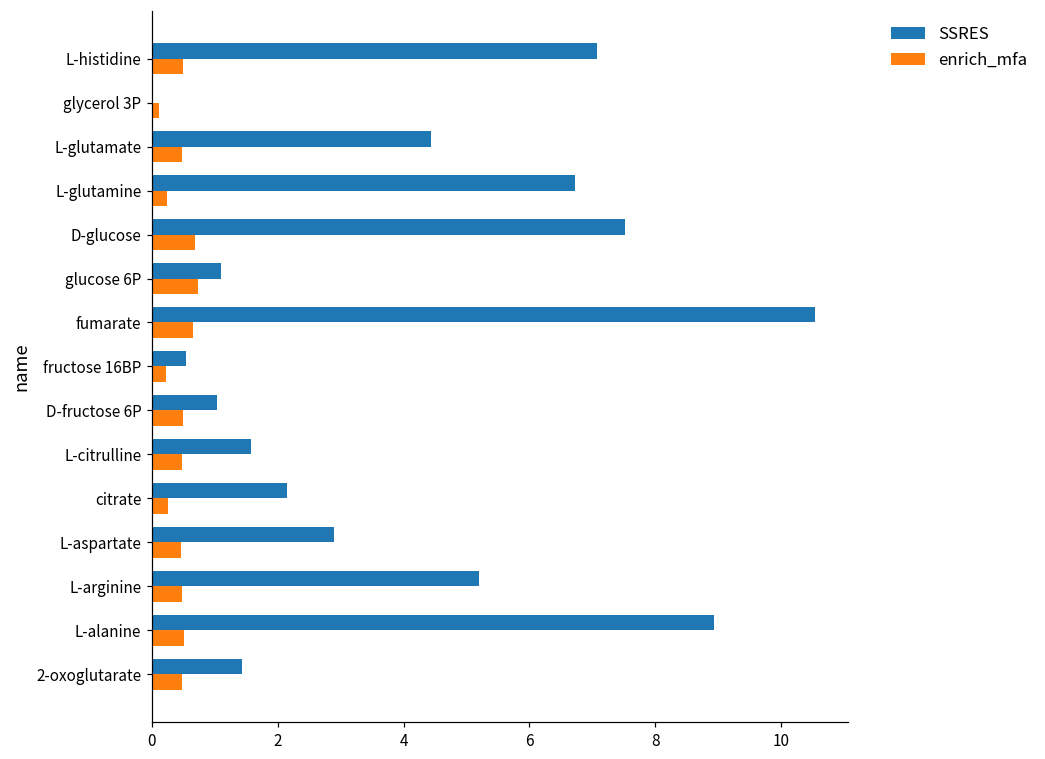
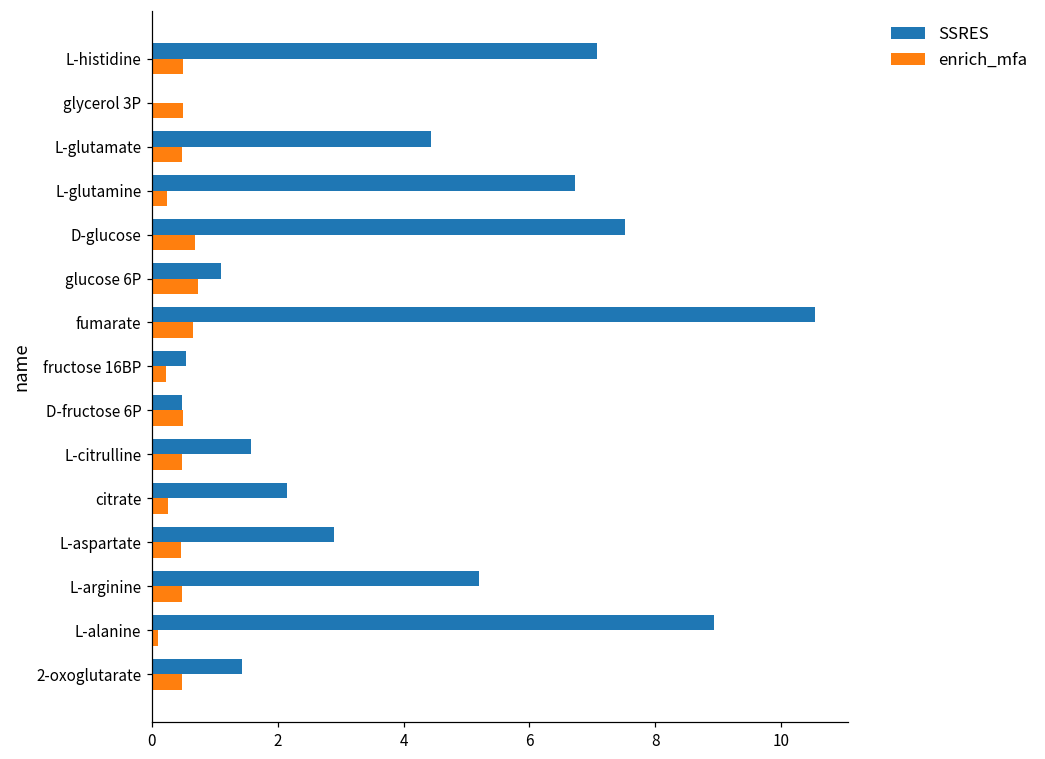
  {
    "SSRES": {
      "L-histidine": 7.1,
      "L-glutamate": 4.4,
      "L-glutamine": 6.7,
      "D-glucose": 7.5,
      "glucose 6P": 1.1,
      "fumarate": 10.5,
      "fructose 16BP": 0.5,
-     "D-fructose 6P": 1.0,
+     "D-fructose 6P": 0.5,
      "L-citrulline": 1.6,
      "citrate": 2.1,
      "L-aspartate": 2.9,
      "L-arginine": 5.2,
      "L-alanine": 8.9,
      "2-oxoglutarate": 1.4
    },
    "enrich_mfa": {
      "L-histidine": 0.5,
-     "glycerol 3P": 0.1,
+     "glycerol 3P": 0.5,
      "L-glutamate": 0.5,
      "L-glutamine": 0.2,
      "D-glucose": 0.7,
      "glucose 6P": 0.7,
      "fumarate": 0.6,
      "fructose 16BP": 0.2,
      "D-fructose 6P": 0.5,
      "L-citrulline": 0.5,
      "citrate": 0.3,
      "L-aspartate": 0.5,
      "L-arginine": 0.5,
-     "L-alanine": 0.5,
+     "L-alanine": 0.1,
      "2-oxoglutarate": 0.5
    }
  }
